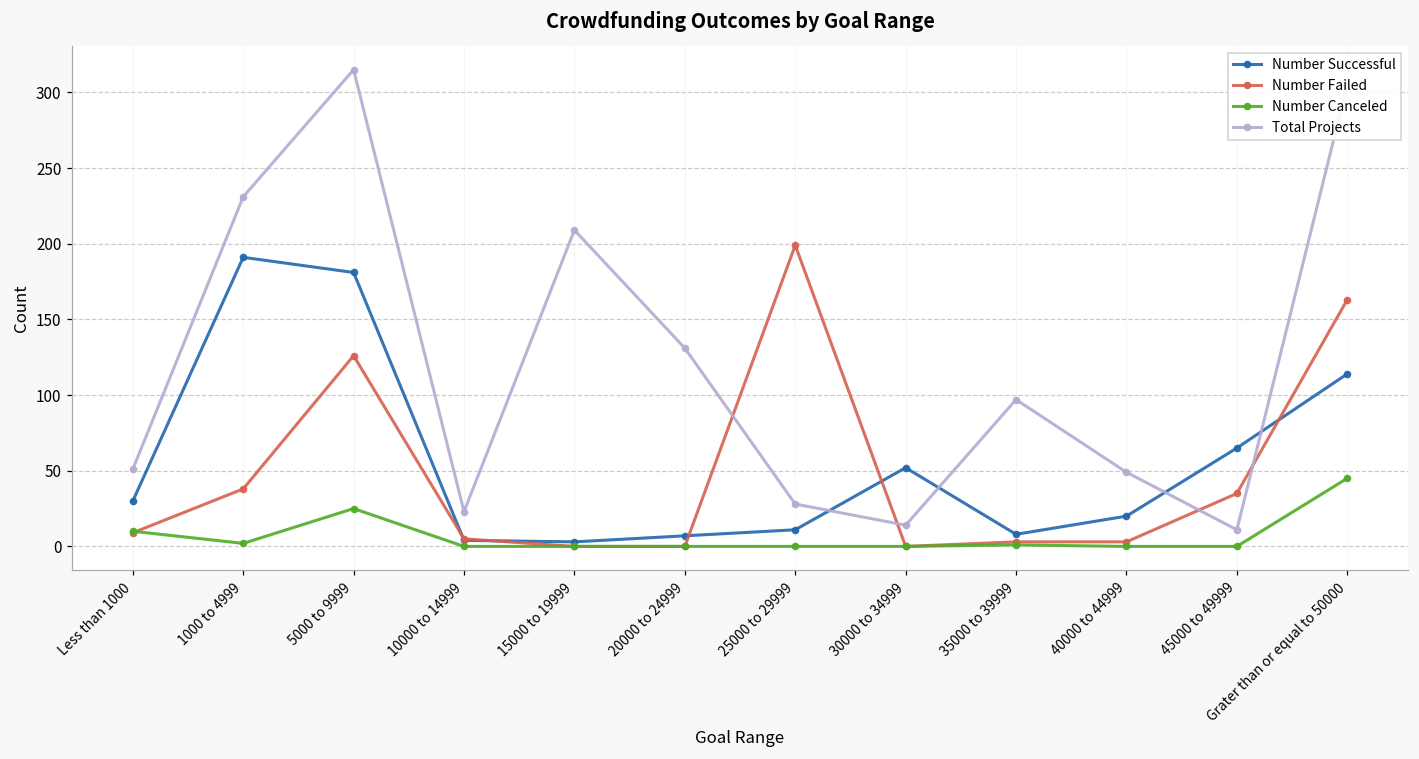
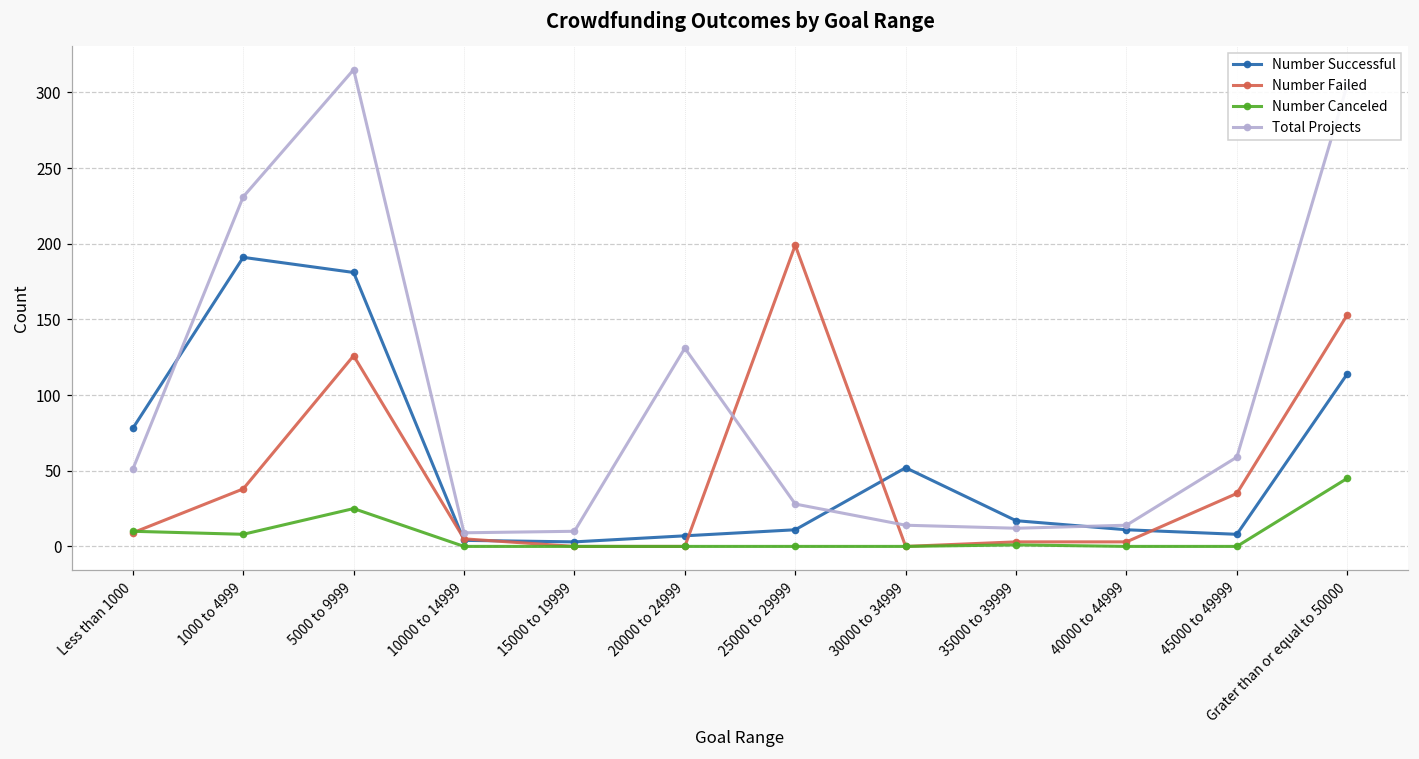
  {
    "Number Successful": {
-     "Less than 1000": 30,
+     "Less than 1000": 78,
      "1000 to 4999": 191,
      "5000 to 9999": 181,
      "15000 to 19999": 3,
      "20000 to 24999": 7,
      "25000 to 29999": 11,
      "30000 to 34999": 52,
-     "35000 to 39999": 8,
-     "40000 to 44999": 20,
-     "45000 to 49999": 65,
+     "35000 to 39999": 17,
+     "40000 to 44999": 11,
+     "45000 to 49999": 8,
      "Grater than or equal to 50000": 114
    },
    "Number Failed": {
      "1000 to 4999": 38,
      "5000 to 9999": 126,
      "25000 to 29999": 199,
      "35000 to 39999": 3,
      "40000 to 44999": 3,
      "45000 to 49999": 35,
-     "Grater than or equal to 50000": 163
+     "Grater than or equal to 50000": 153
    },
    "Number Canceled": {
-     "1000 to 4999": 2,
+     "1000 to 4999": 8,
      "5000 to 9999": 25,
      "10000 to 14999": 0,
      "25000 to 29999": 0,
      "35000 to 39999": 1,
      "40000 to 44999": 0,
      "45000 to 49999": 0,
      "Grater than or equal to 50000": 45
    },
    "Total Projects": {
      "Less than 1000": 51,
      "1000 to 4999": 231,
      "5000 to 9999": 315,
-     "10000 to 14999": 23,
-     "15000 to 19999": 209,
+     "10000 to 14999": 9,
+     "15000 to 19999": 10,
      "20000 to 24999": 131,
      "25000 to 29999": 28,
      "30000 to 34999": 14,
-     "35000 to 39999": 97,
-     "40000 to 44999": 49,
-     "45000 to 49999": 11
+     "35000 to 39999": 12,
+     "40000 to 44999": 14,
+     "45000 to 49999": 59
    }
  }
